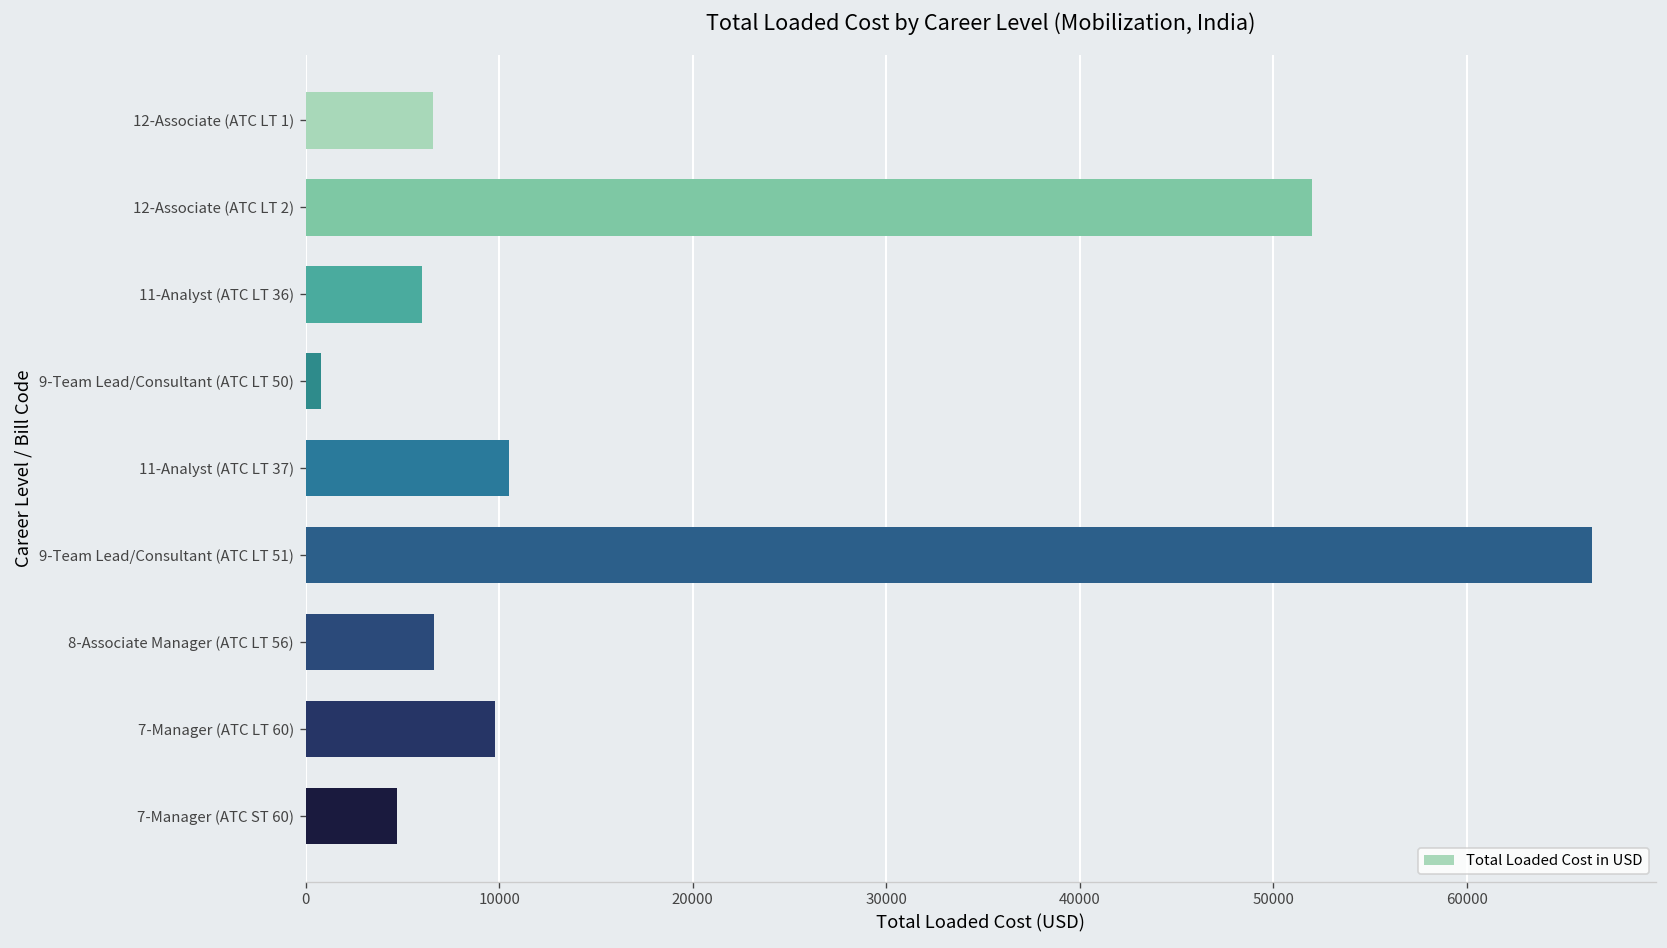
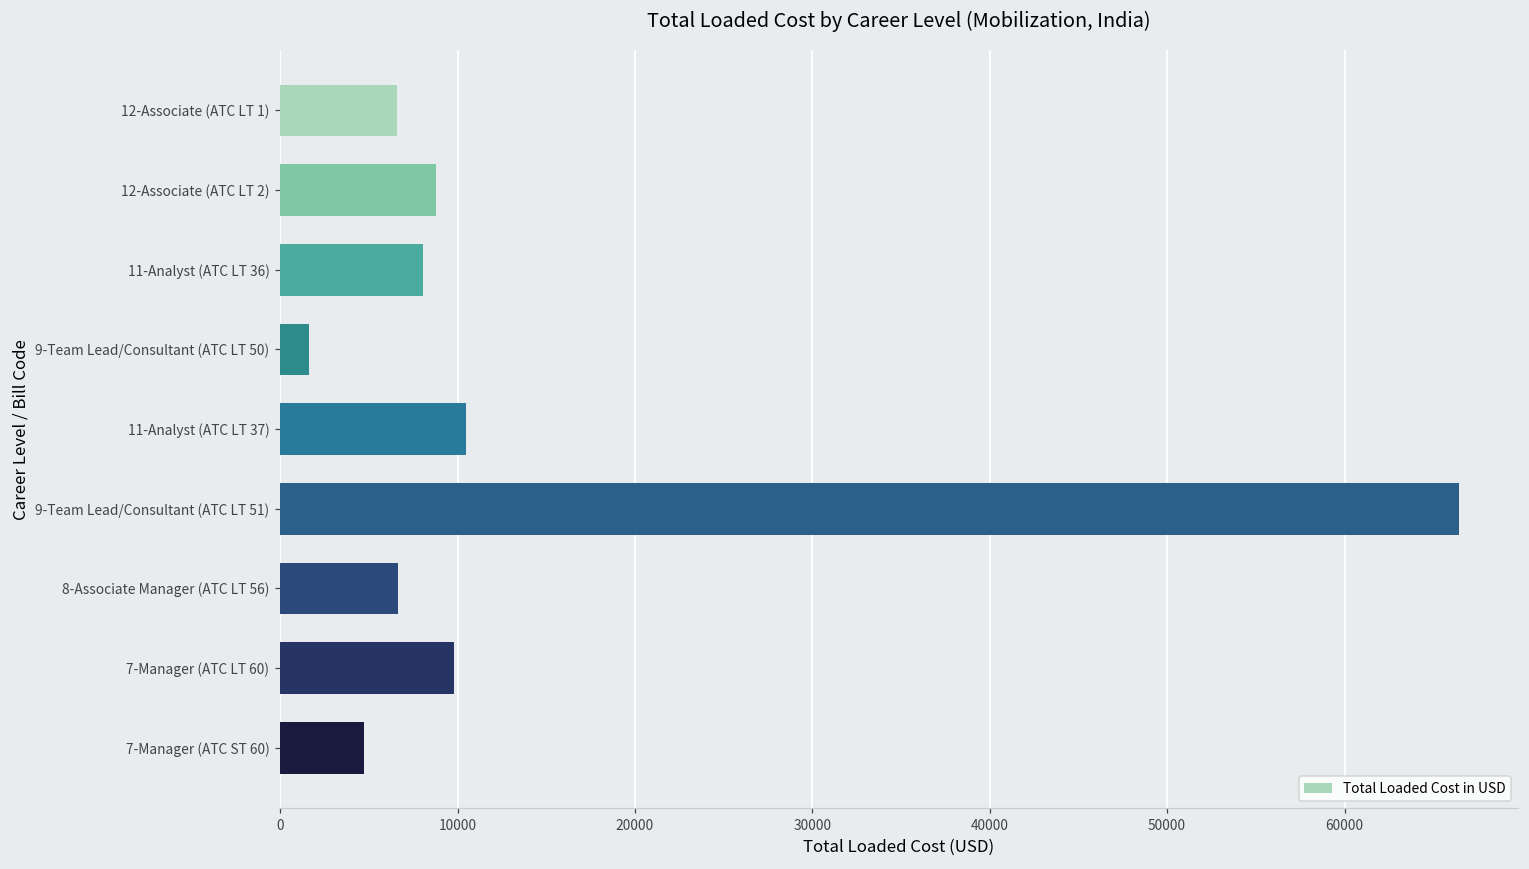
  {
    "12-Associate (ATC LT 1)": 6600,
-   "12-Associate (ATC LT 2)": 52000,
-   "11-Analyst (ATC LT 36)": 6000,
-   "9-Team Lead/Consultant (ATC LT 50)": 800,
+   "12-Associate (ATC LT 2)": 8800,
+   "11-Analyst (ATC LT 36)": 8000,
+   "9-Team Lead/Consultant (ATC LT 50)": 1600,
    "11-Analyst (ATC LT 37)": 10500,
    "9-Team Lead/Consultant (ATC LT 51)": 66500,
    "8-Associate Manager (ATC LT 56)": 6600,
    "7-Manager (ATC LT 60)": 9800,
    "7-Manager (ATC ST 60)": 4700
  }
